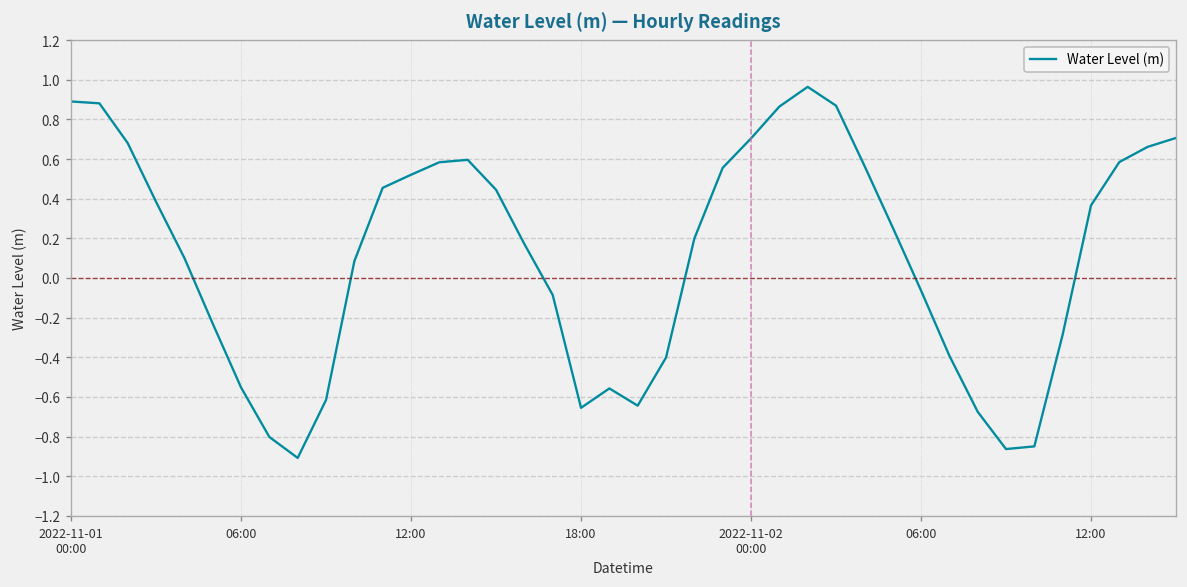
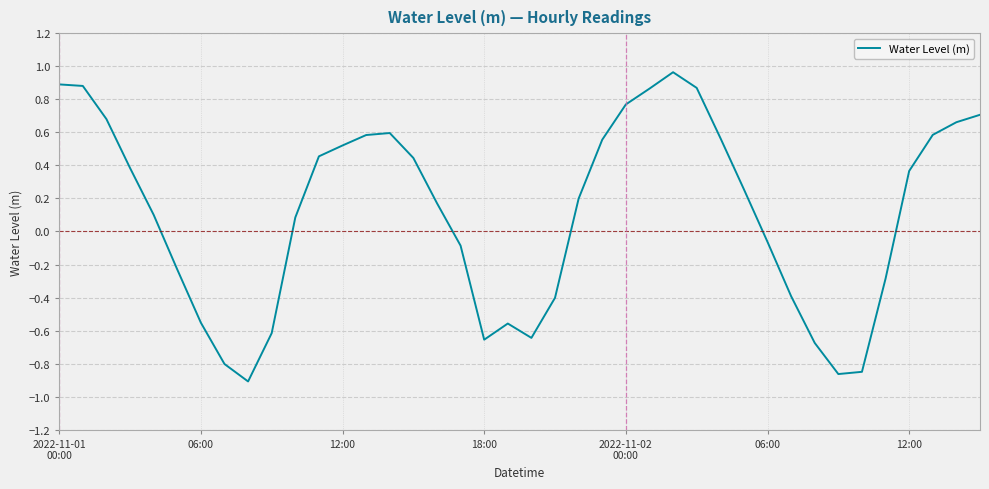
  {
    "2022-11-01 00:00": 0.89,
    "18:00": -0.65,
-   "2022-11-02 00:00": 0.70
+   "2022-11-02 00:00": 0.77
  }
